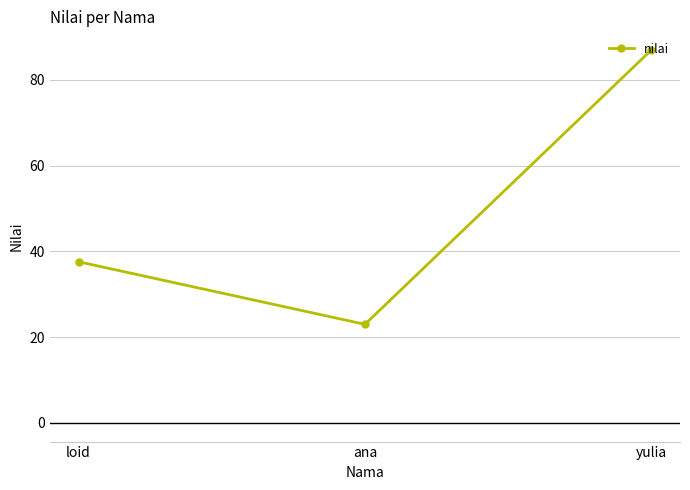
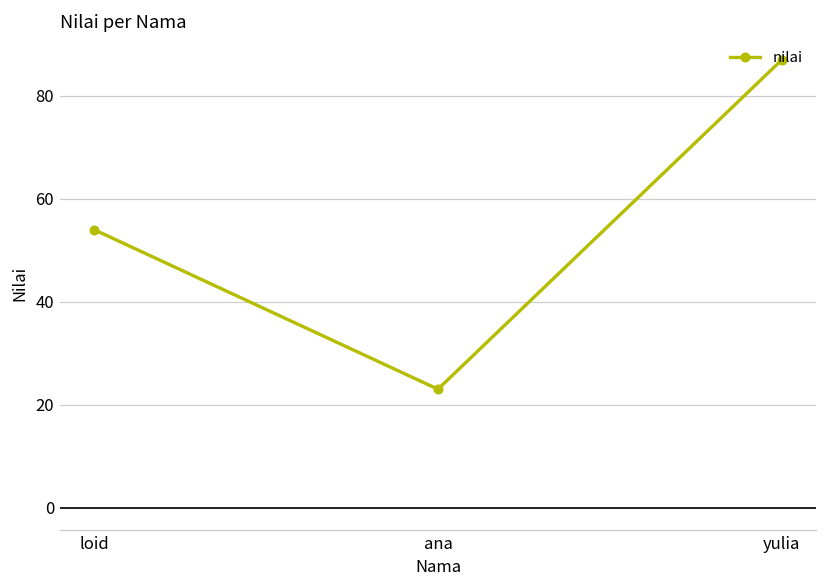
  {
-   "loid": 38,
+   "loid": 54,
    "ana": 23,
    "yulia": 87
  }
